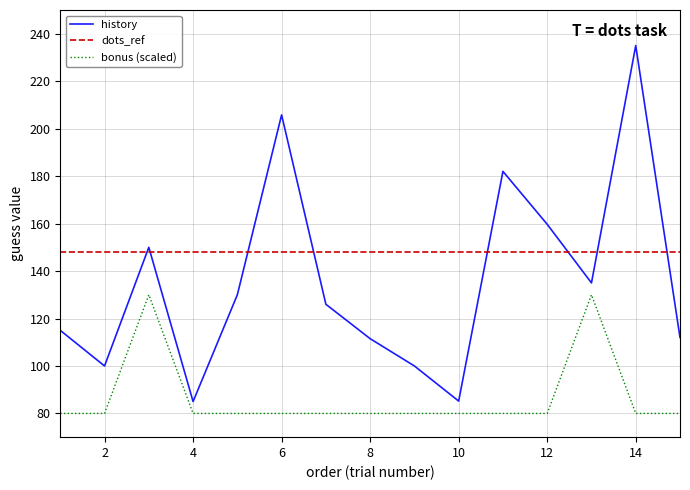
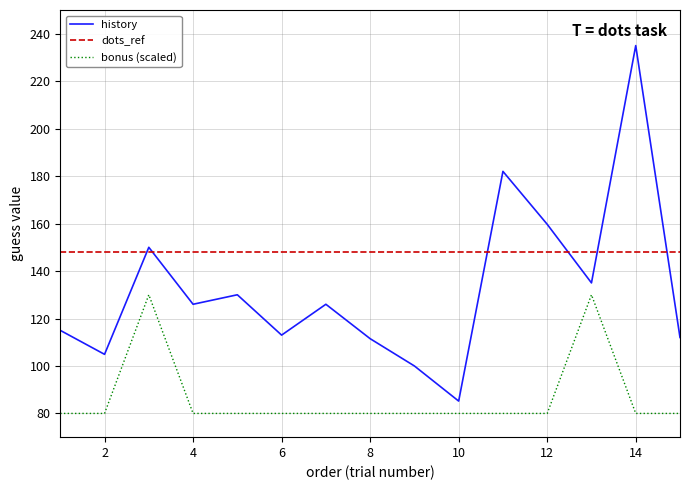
  {
    "history": {
-     "2": 100,
-     "4": 85,
-     "6": 206,
+     "2": 105,
+     "4": 126,
+     "6": 113,
      "8": 112,
      "10": 85,
      "12": 160,
      "14": 235
    },
    "dots_ref": {
      "2": 148,
      "4": 148,
      "6": 148,
      "8": 148,
      "10": 148,
      "12": 148,
      "14": 148
    },
    "bonus (scaled)": {
      "2": 80,
      "4": 80,
      "6": 80,
      "8": 80,
      "10": 80,
      "12": 80,
      "14": 80
    }
  }
